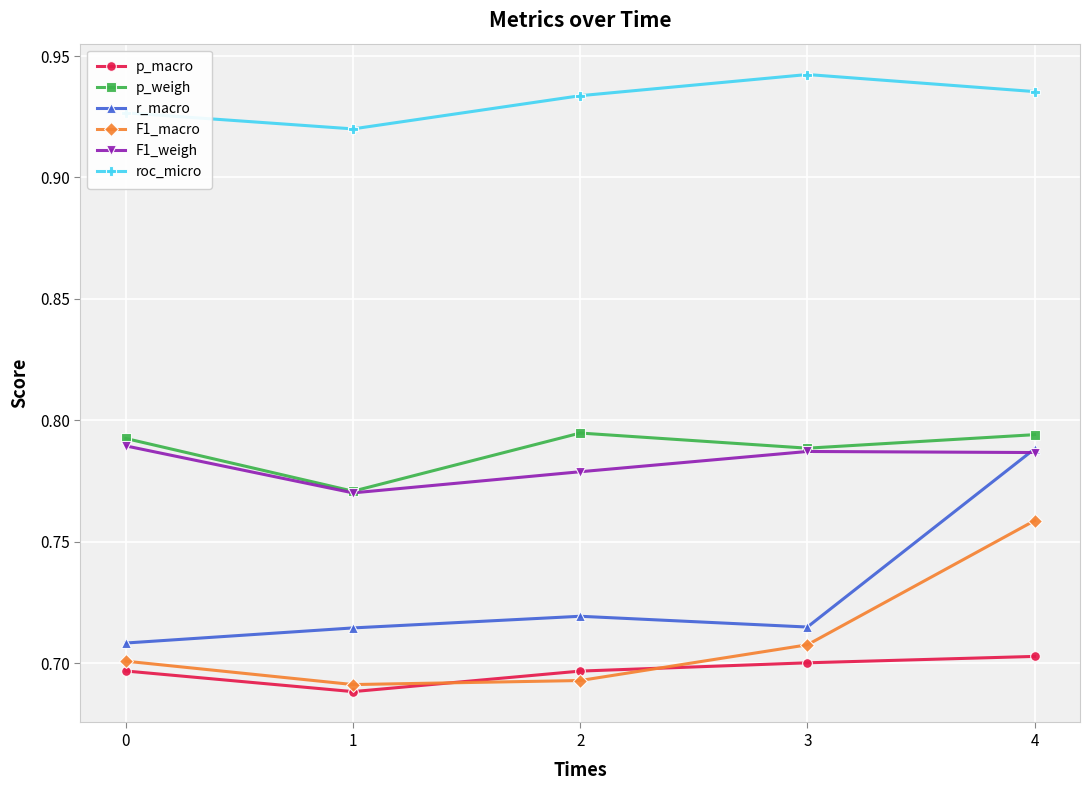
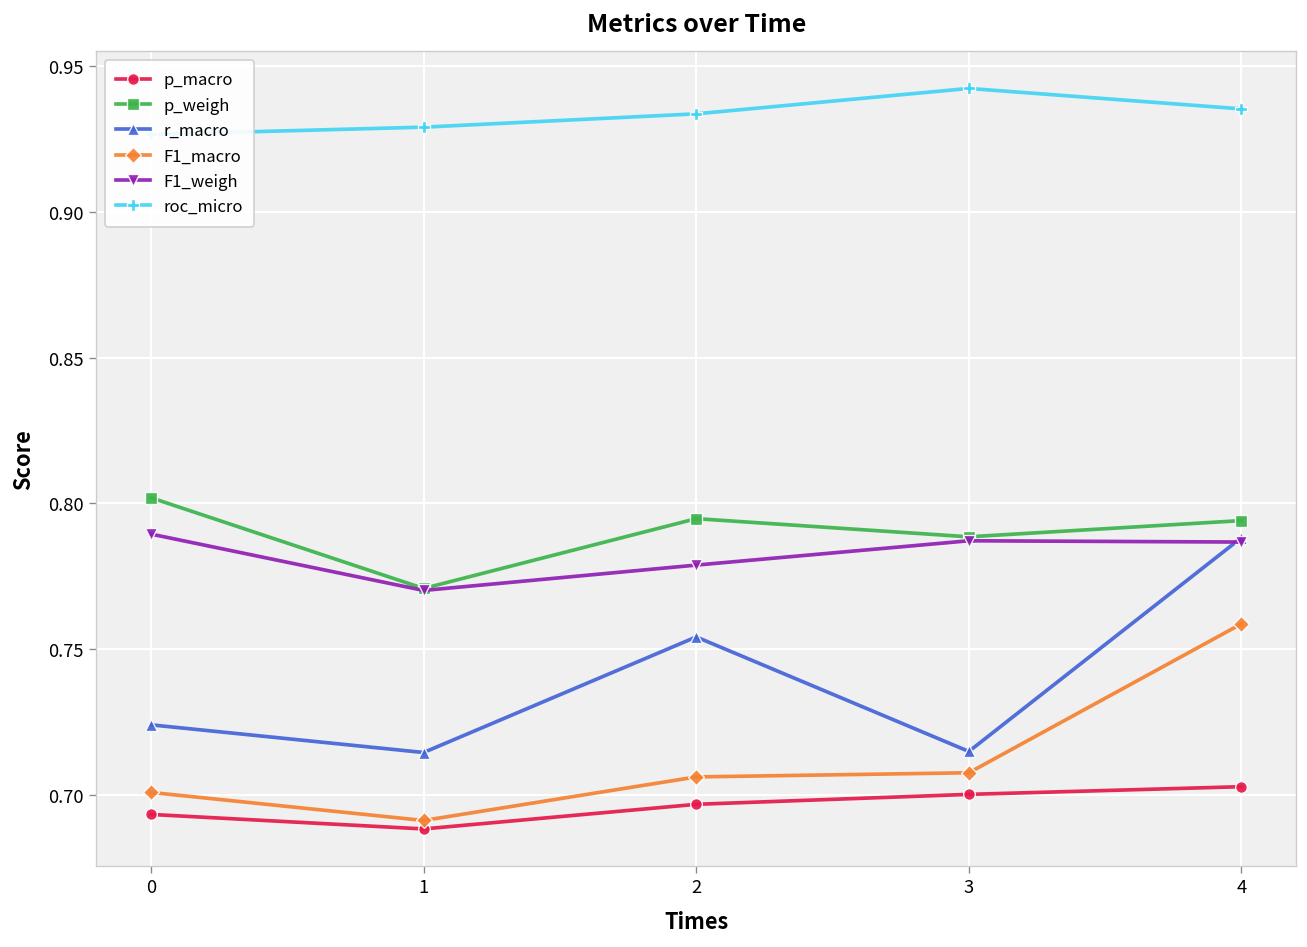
  {
    "p_macro": {
-     "0": 0.697,
+     "0": 0.693,
      "1": 0.688,
      "2": 0.697,
      "3": 0.700,
      "4": 0.703
    },
    "p_weigh": {
-     "0": 0.793,
+     "0": 0.802,
      "2": 0.795,
      "3": 0.789,
      "4": 0.794
    },
    "r_macro": {
-     "0": 0.708,
+     "0": 0.724,
      "1": 0.714,
-     "2": 0.719,
+     "2": 0.754,
      "3": 0.715,
      "4": 0.788
    },
    "F1_macro": {
      "0": 0.701,
      "1": 0.691,
-     "2": 0.693,
+     "2": 0.706,
      "3": 0.708,
      "4": 0.759
    },
    "F1_weigh": {
      "0": 0.789,
      "2": 0.779,
      "3": 0.787,
      "4": 0.787
    },
    "roc_micro": {
-     "1": 0.920,
+     "1": 0.929,
      "2": 0.934,
      "3": 0.942,
      "4": 0.935
    }
  }
